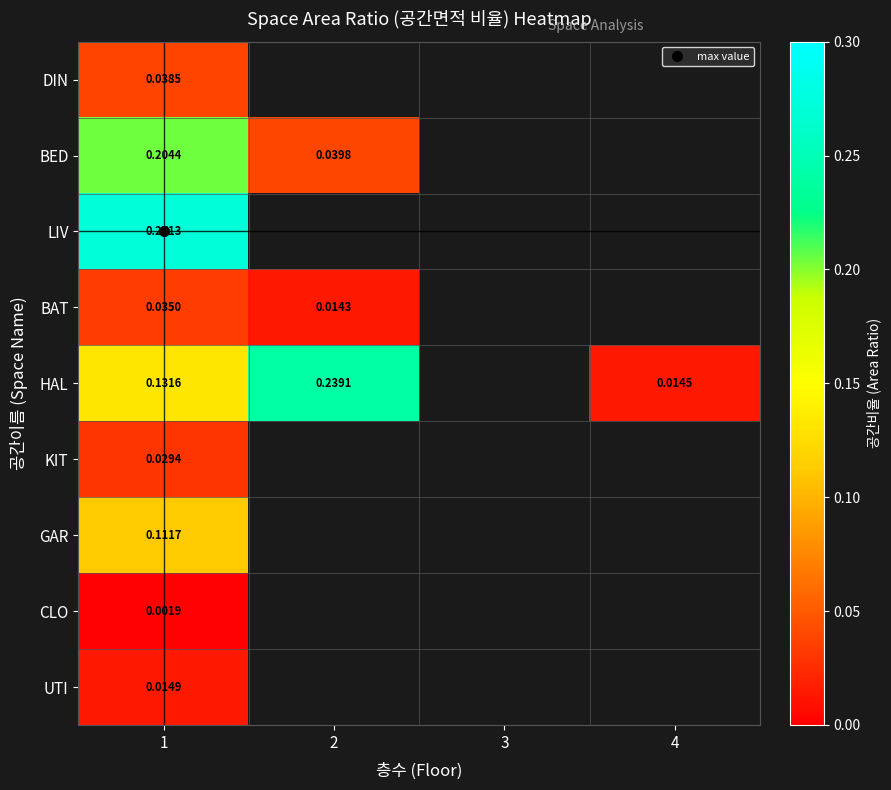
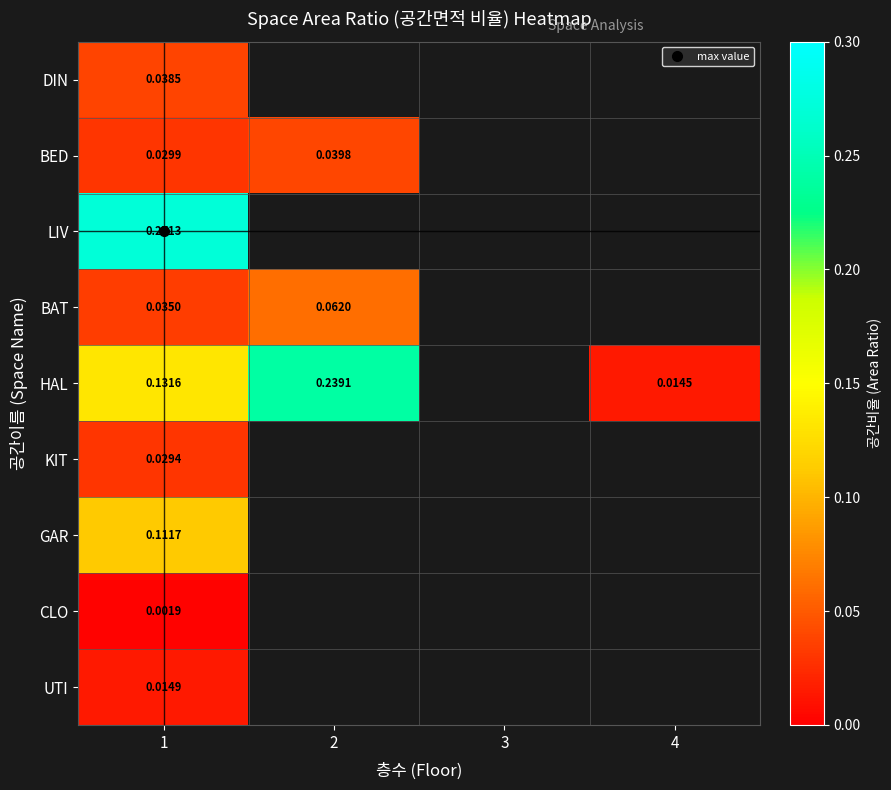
  {
    "DIN": {
      "1": 0.0385
    },
    "BED": {
-     "1": 0.2044,
+     "1": 0.0299,
      "2": 0.0398
    },
    "BAT": {
      "1": 0.0350,
-     "2": 0.0143
+     "2": 0.0620
    },
    "HAL": {
      "1": 0.1316,
      "2": 0.2391,
      "4": 0.0145
    },
    "KIT": {
      "1": 0.0294
    },
    "GAR": {
      "1": 0.1117
    },
    "CLO": {
      "1": 0.0019
    },
    "UTI": {
      "1": 0.0149
    }
  }
